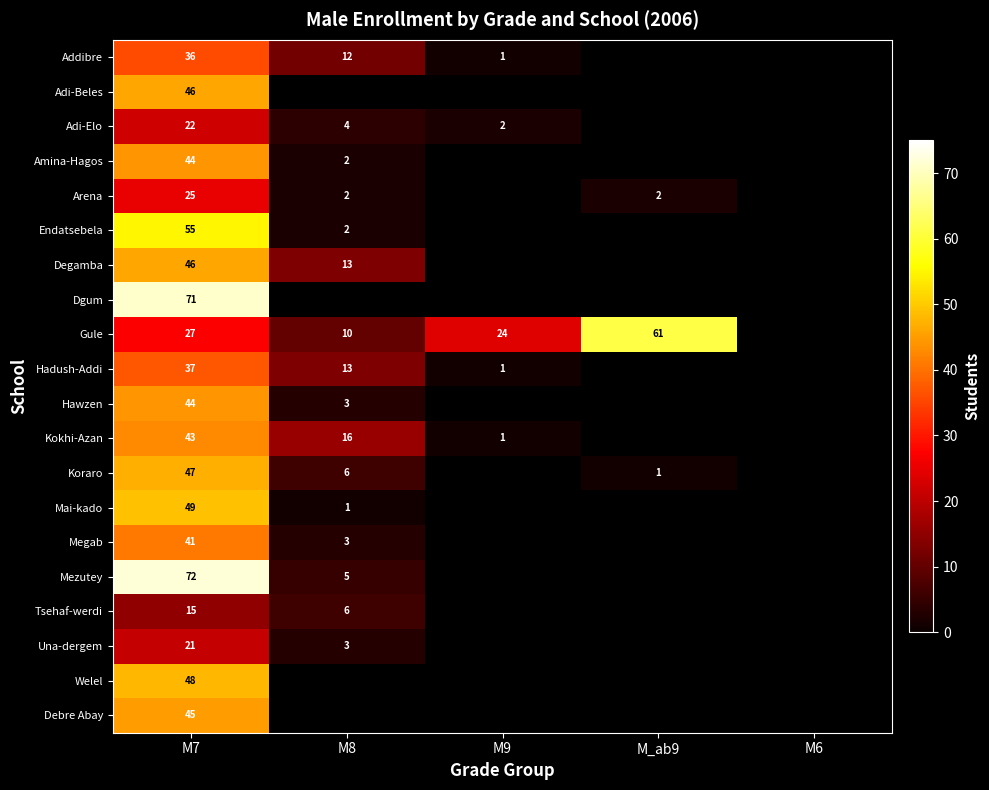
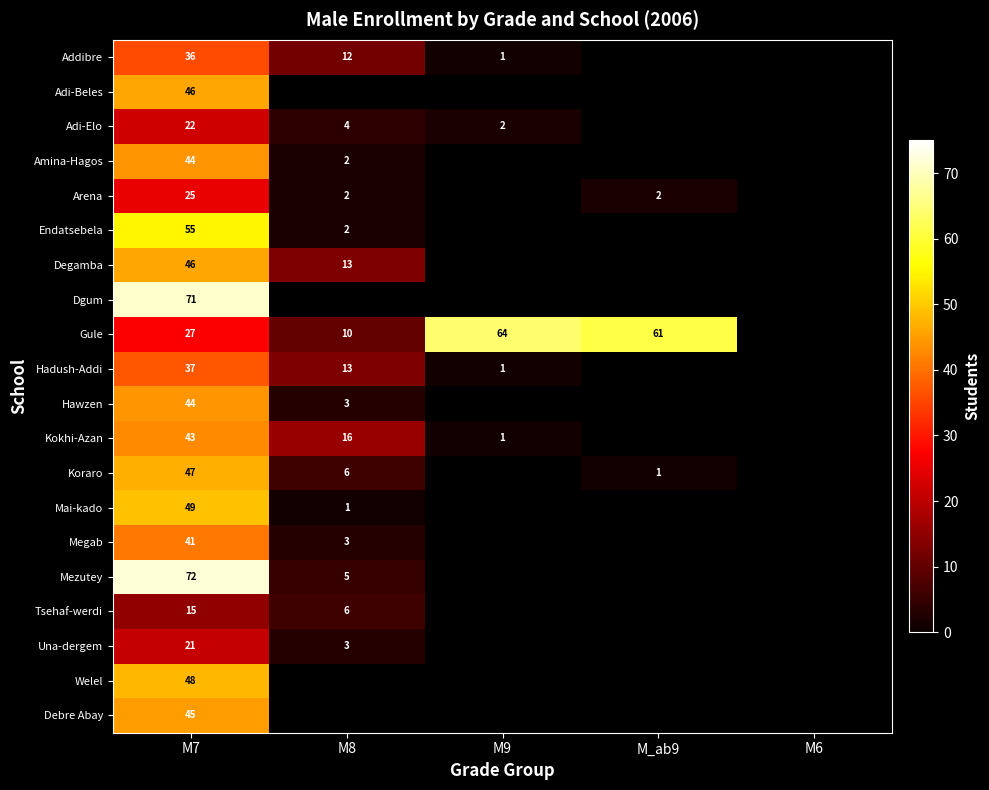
  {
    "Addibre": {
      "M7": 36,
      "M8": 12,
      "M9": 1
    },
    "Adi-Beles": {
      "M7": 46
    },
    "Adi-Elo": {
      "M7": 22,
      "M8": 4,
      "M9": 2
    },
    "Amina-Hagos": {
      "M7": 44,
      "M8": 2
    },
    "Arena": {
      "M7": 25,
      "M8": 2,
      "M_ab9": 2
    },
    "Endatsebela": {
      "M7": 55,
      "M8": 2
    },
    "Degamba": {
      "M7": 46,
      "M8": 13
    },
    "Dgum": {
      "M7": 71
    },
    "Gule": {
      "M7": 27,
      "M8": 10,
-     "M9": 24,
+     "M9": 64,
      "M_ab9": 61
    },
    "Hadush-Addi": {
      "M7": 37,
      "M8": 13,
      "M9": 1
    },
    "Hawzen": {
      "M7": 44,
      "M8": 3
    },
    "Kokhi-Azan": {
      "M7": 43,
      "M8": 16,
      "M9": 1
    },
    "Koraro": {
      "M7": 47,
      "M8": 6,
      "M_ab9": 1
    },
    "Mai-kado": {
      "M7": 49,
      "M8": 1
    },
    "Megab": {
      "M7": 41,
      "M8": 3
    },
    "Mezutey": {
      "M7": 72,
      "M8": 5
    },
    "Tsehaf-werdi": {
      "M7": 15,
      "M8": 6
    },
    "Una-dergem": {
      "M7": 21,
      "M8": 3
    },
    "Welel": {
      "M7": 48
    },
    "Debre Abay": {
      "M7": 45
    }
  }
